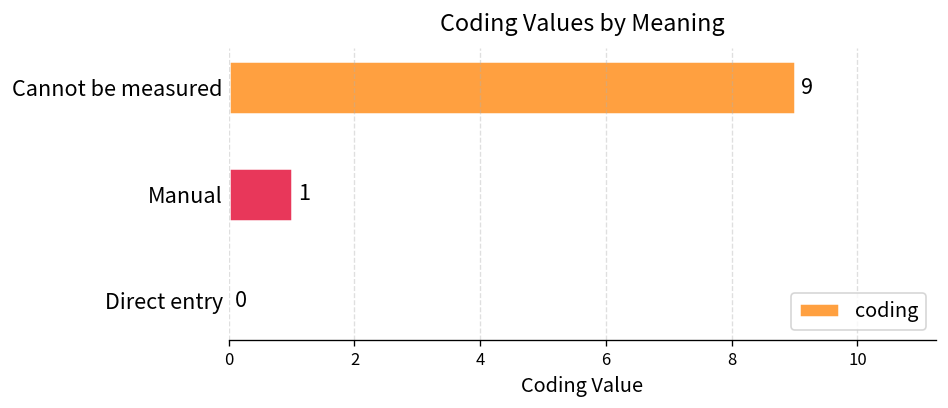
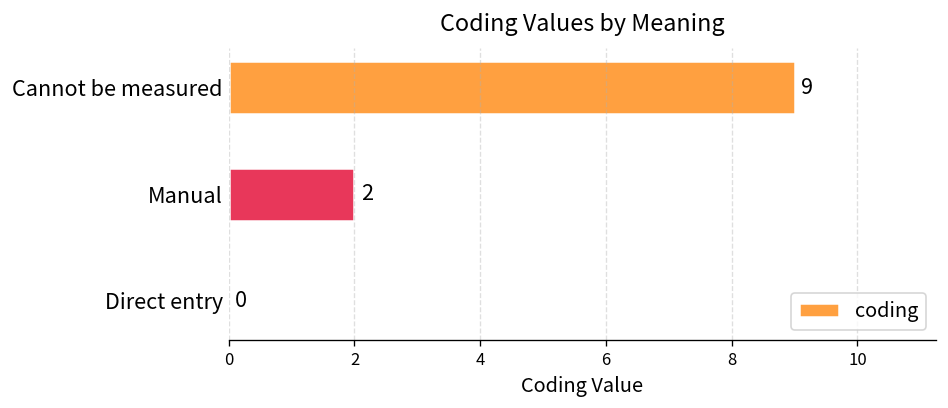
  {
    "Cannot be measured": 9,
-   "Manual": 1,
+   "Manual": 2,
    "Direct entry": 0
  }
